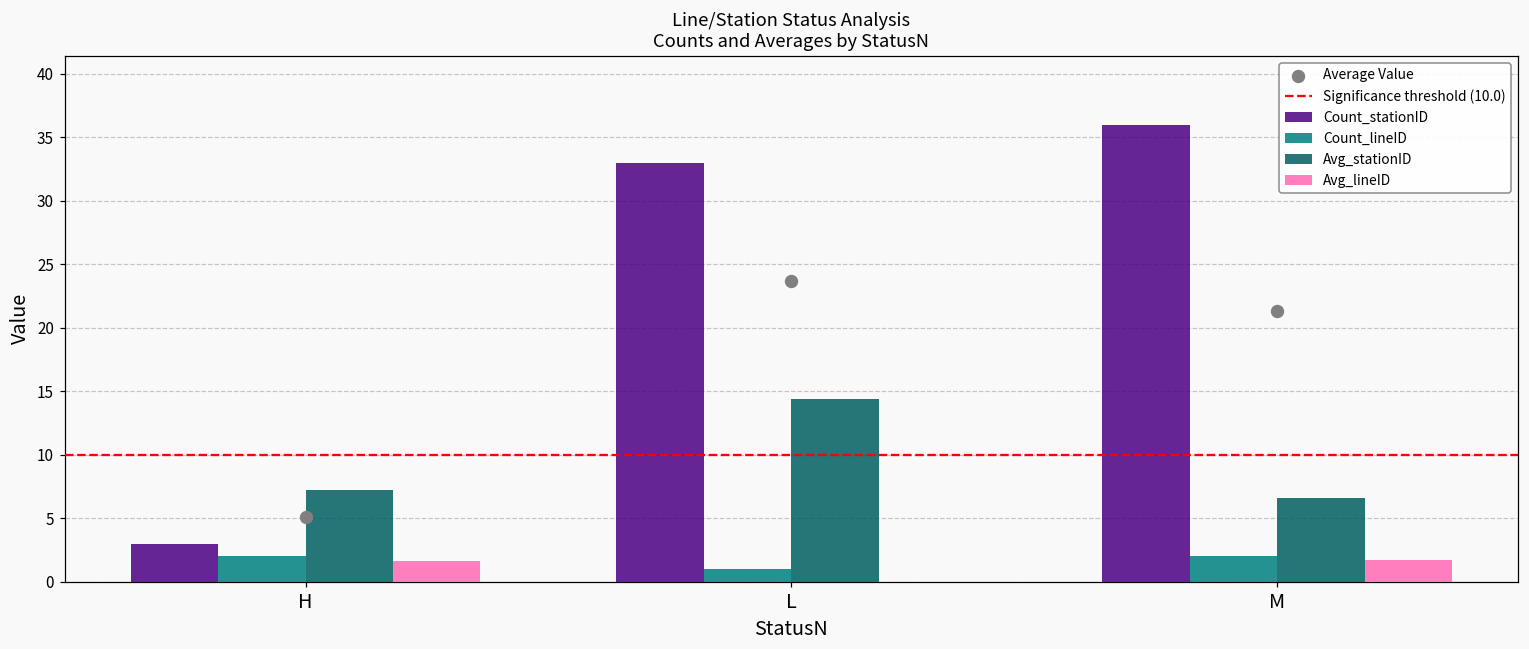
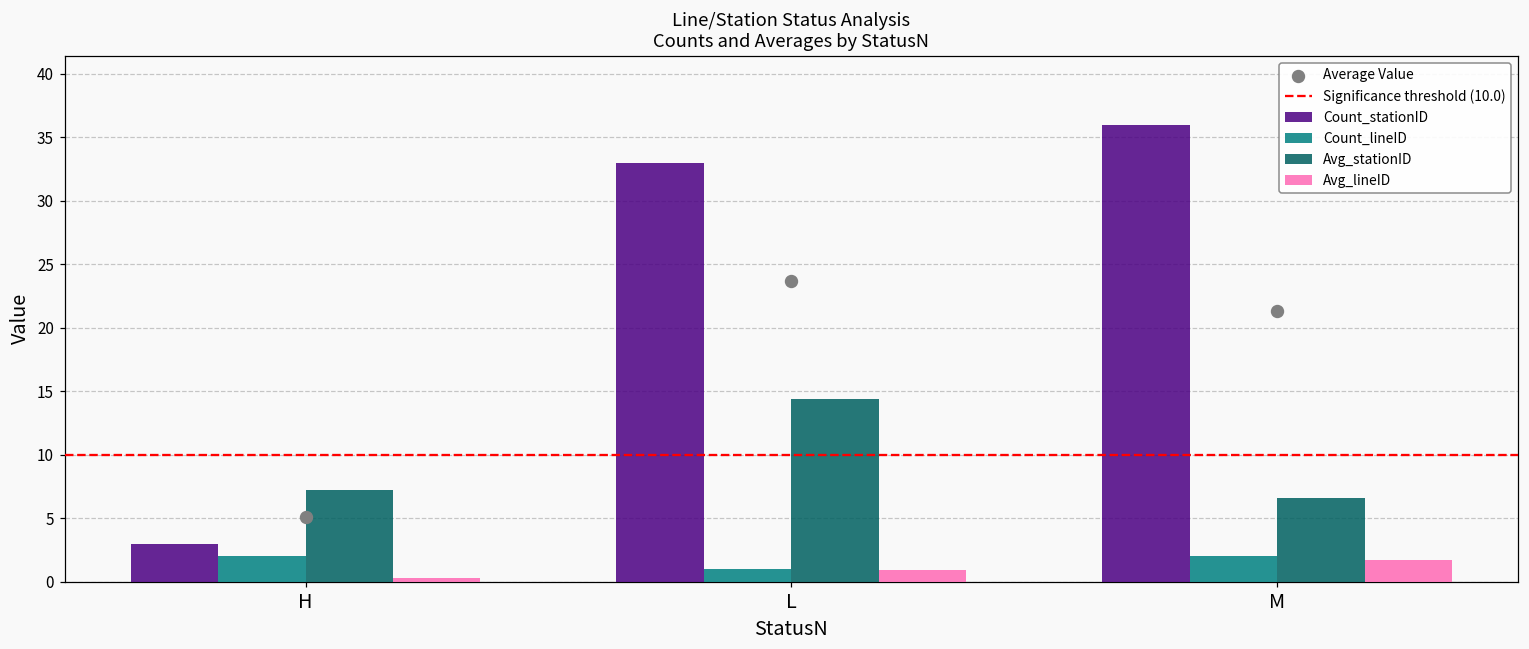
  {
    "Count_stationID": {
      "H": 3.0,
      "L": 33.0,
      "M": 36.0
    },
    "Avg_lineID": {
-     "H": 1.6,
-     "L": 0.0,
+     "H": 0.3,
+     "L": 0.9,
      "M": 1.7
    }
  }
